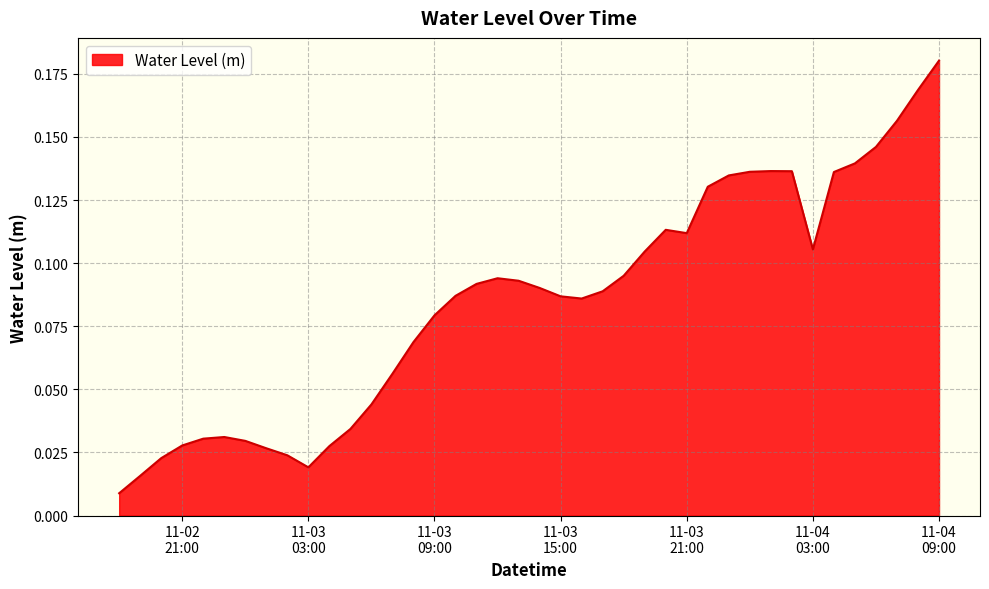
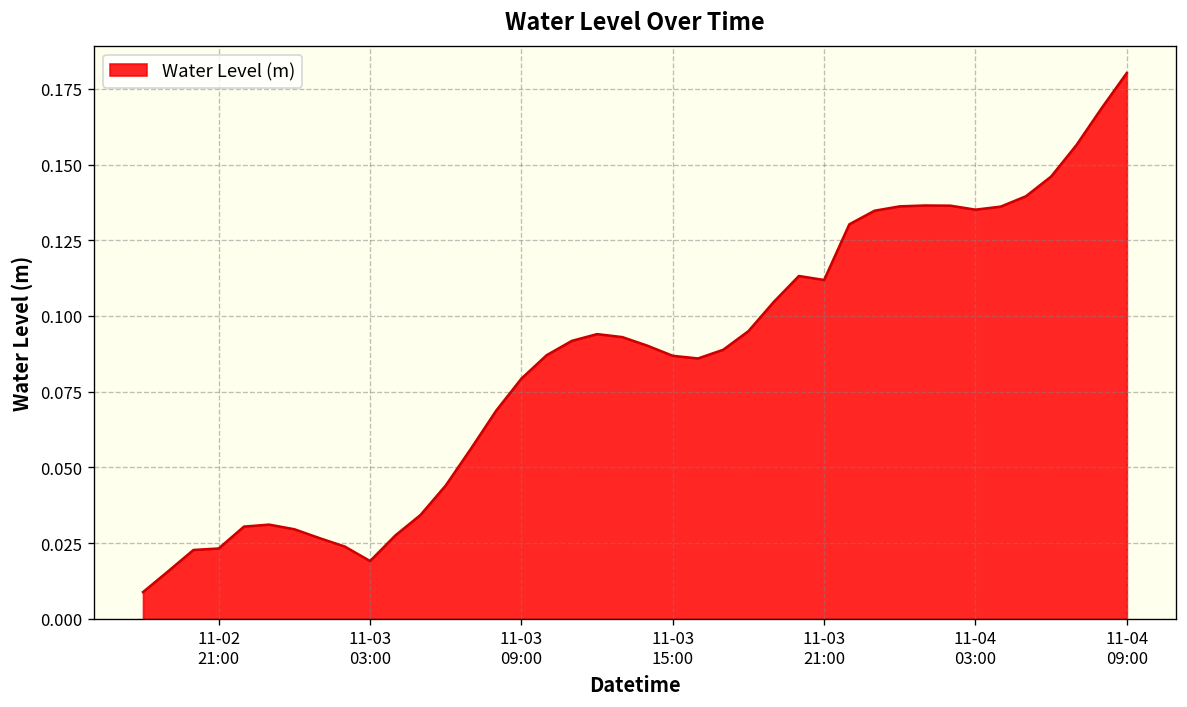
  {
-   "11-02 21:00": 0.028,
+   "11-02 21:00": 0.023,
    "11-03 03:00": 0.019,
    "11-03 09:00": 0.079,
    "11-03 15:00": 0.087,
    "11-03 21:00": 0.112,
-   "11-04 03:00": 0.105,
+   "11-04 03:00": 0.135,
    "11-04 09:00": 0.180
  }
